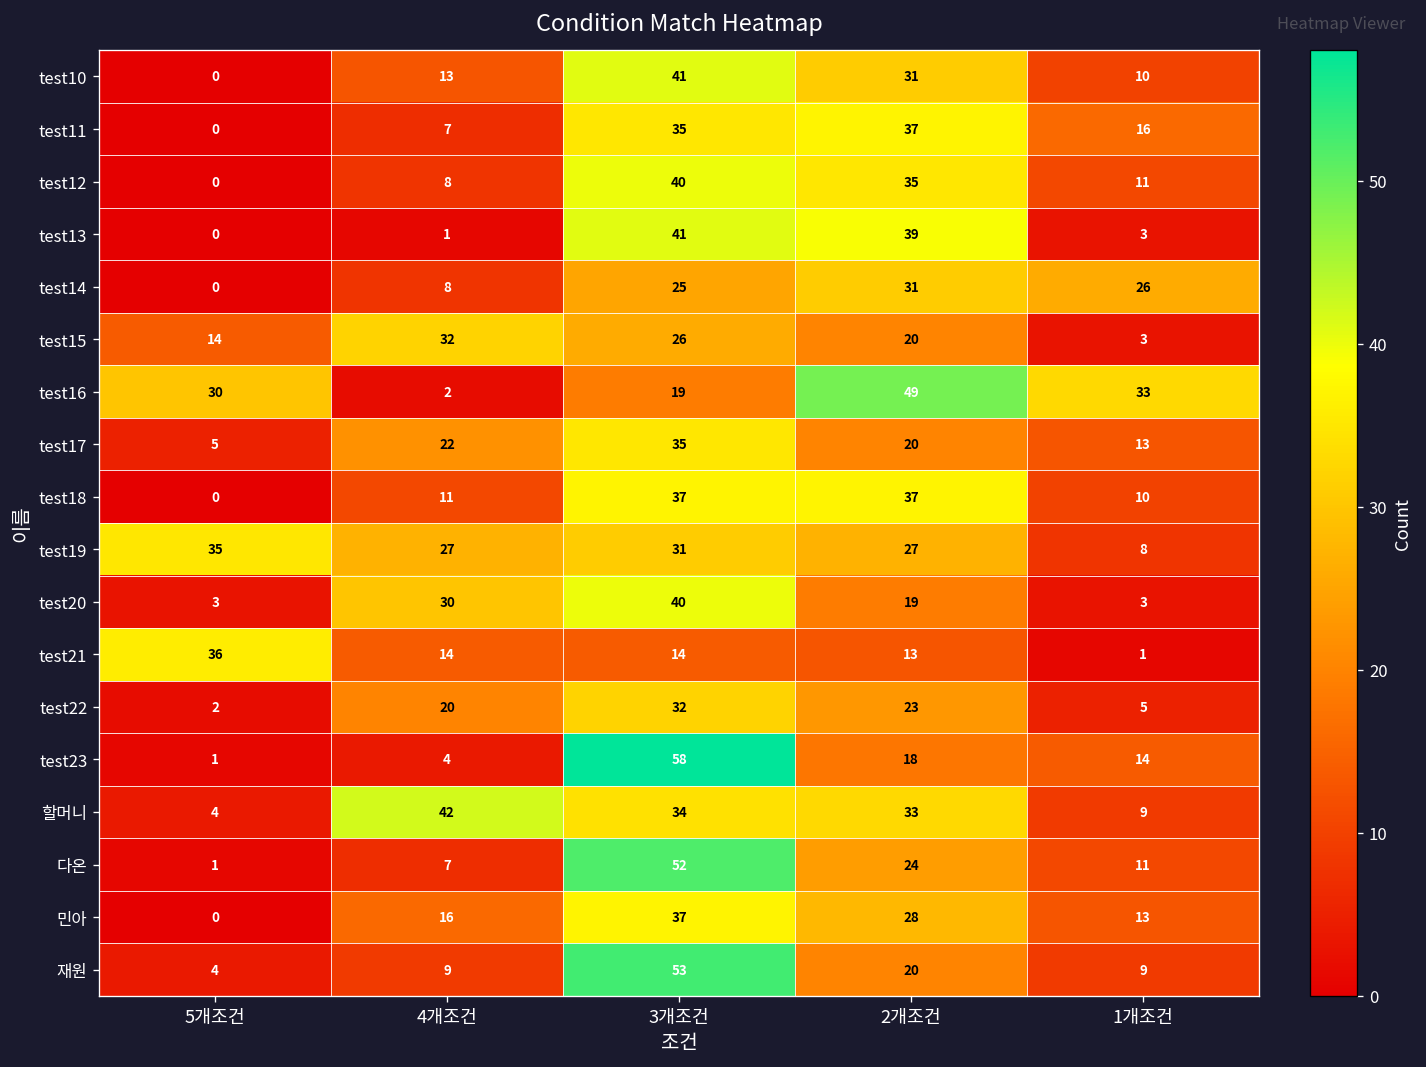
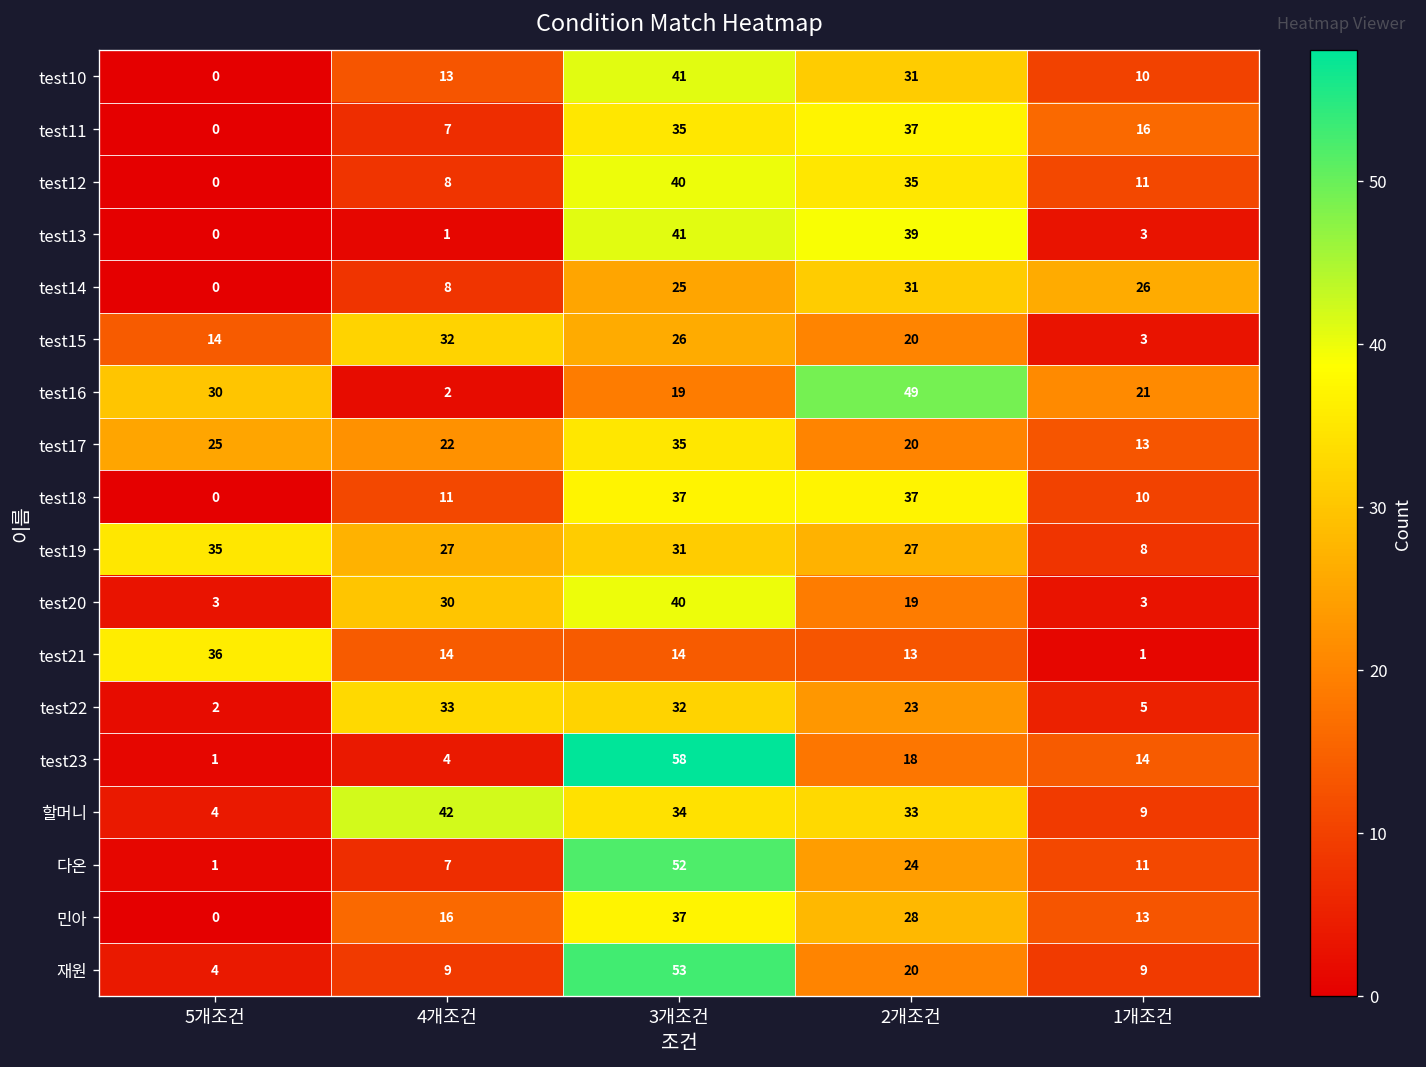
  {
    "test10": {
      "5개조건": 0,
      "4개조건": 13,
      "3개조건": 41,
      "2개조건": 31,
      "1개조건": 10
    },
    "test11": {
      "5개조건": 0,
      "4개조건": 7,
      "3개조건": 35,
      "2개조건": 37,
      "1개조건": 16
    },
    "test12": {
      "5개조건": 0,
      "4개조건": 8,
      "3개조건": 40,
      "2개조건": 35,
      "1개조건": 11
    },
    "test13": {
      "5개조건": 0,
      "4개조건": 1,
      "3개조건": 41,
      "2개조건": 39,
      "1개조건": 3
    },
    "test14": {
      "5개조건": 0,
      "4개조건": 8,
      "3개조건": 25,
      "2개조건": 31,
      "1개조건": 26
    },
    "test15": {
      "5개조건": 14,
      "4개조건": 32,
      "3개조건": 26,
      "2개조건": 20,
      "1개조건": 3
    },
    "test16": {
      "5개조건": 30,
      "4개조건": 2,
      "3개조건": 19,
      "2개조건": 49,
-     "1개조건": 33
+     "1개조건": 21
    },
    "test17": {
-     "5개조건": 5,
+     "5개조건": 25,
      "4개조건": 22,
      "3개조건": 35,
      "2개조건": 20,
      "1개조건": 13
    },
    "test18": {
      "5개조건": 0,
      "4개조건": 11,
      "3개조건": 37,
      "2개조건": 37,
      "1개조건": 10
    },
    "test19": {
      "5개조건": 35,
      "4개조건": 27,
      "3개조건": 31,
      "2개조건": 27,
      "1개조건": 8
    },
    "test20": {
      "5개조건": 3,
      "4개조건": 30,
      "3개조건": 40,
      "2개조건": 19,
      "1개조건": 3
    },
    "test21": {
      "5개조건": 36,
      "4개조건": 14,
      "3개조건": 14,
      "2개조건": 13,
      "1개조건": 1
    },
    "test22": {
      "5개조건": 2,
-     "4개조건": 20,
+     "4개조건": 33,
      "3개조건": 32,
      "2개조건": 23,
      "1개조건": 5
    },
    "test23": {
      "5개조건": 1,
      "4개조건": 4,
      "3개조건": 58,
      "2개조건": 18,
      "1개조건": 14
    },
    "할머니": {
      "5개조건": 4,
      "4개조건": 42,
      "3개조건": 34,
      "2개조건": 33,
      "1개조건": 9
    },
    "다온": {
      "5개조건": 1,
      "4개조건": 7,
      "3개조건": 52,
      "2개조건": 24,
      "1개조건": 11
    },
    "민아": {
      "5개조건": 0,
      "4개조건": 16,
      "3개조건": 37,
      "2개조건": 28,
      "1개조건": 13
    },
    "재원": {
      "5개조건": 4,
      "4개조건": 9,
      "3개조건": 53,
      "2개조건": 20,
      "1개조건": 9
    }
  }
